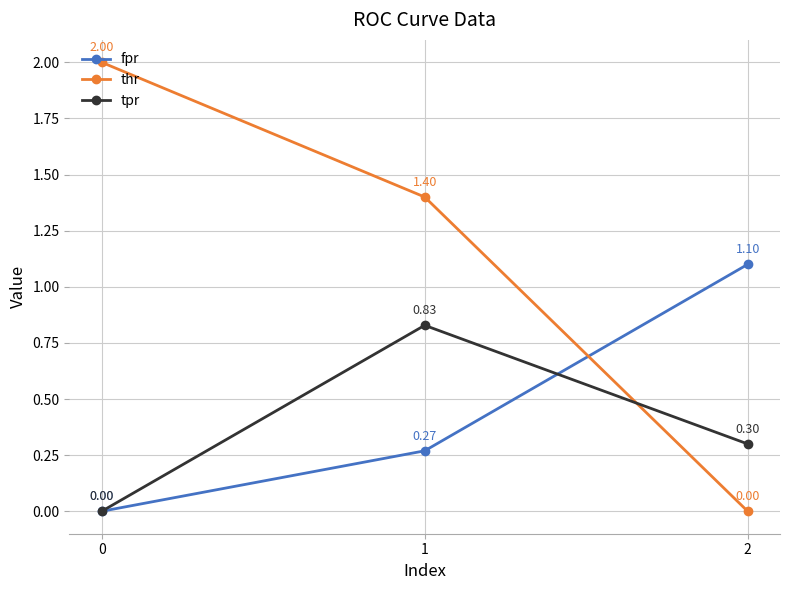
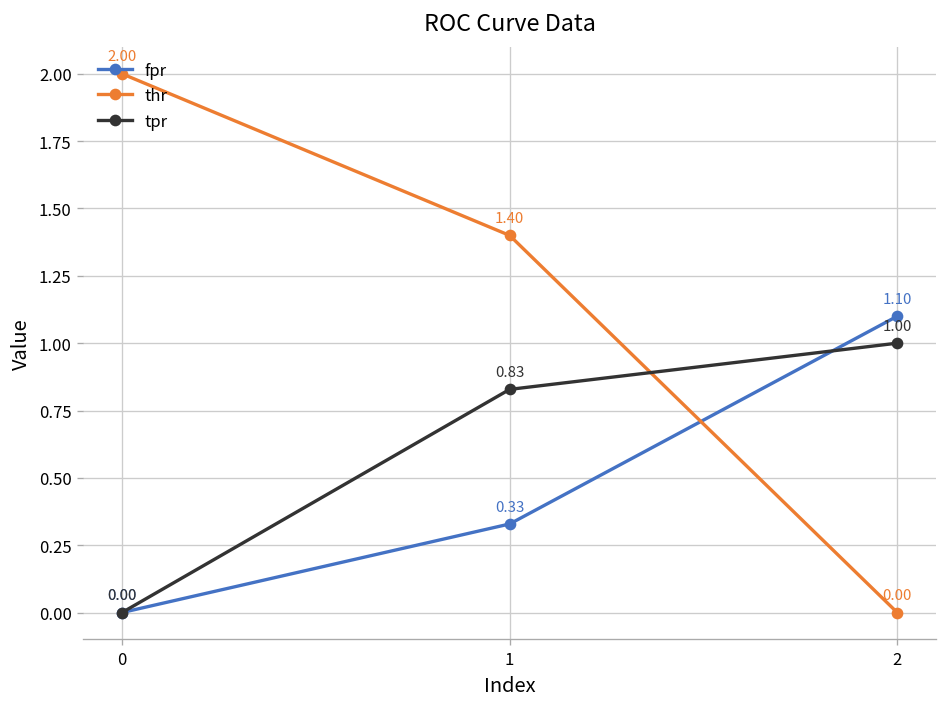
  {
    "fpr": {
-     "1": 0.27,
+     "1": 0.33,
      "2": 1.10
    },
    "thr": {
      "0": 2.00,
      "1": 1.40,
      "2": 0.00
    },
    "tpr": {
      "1": 0.83,
-     "2": 0.30
+     "2": 1.00
    }
  }
